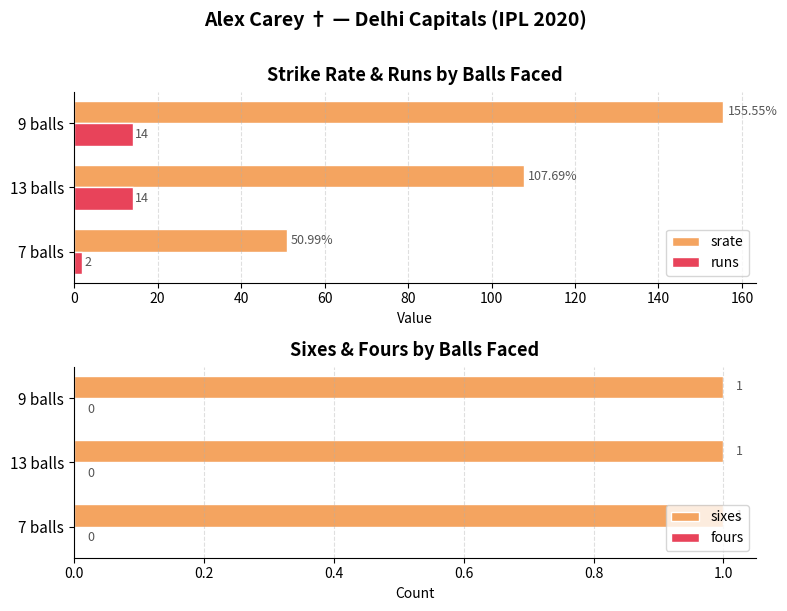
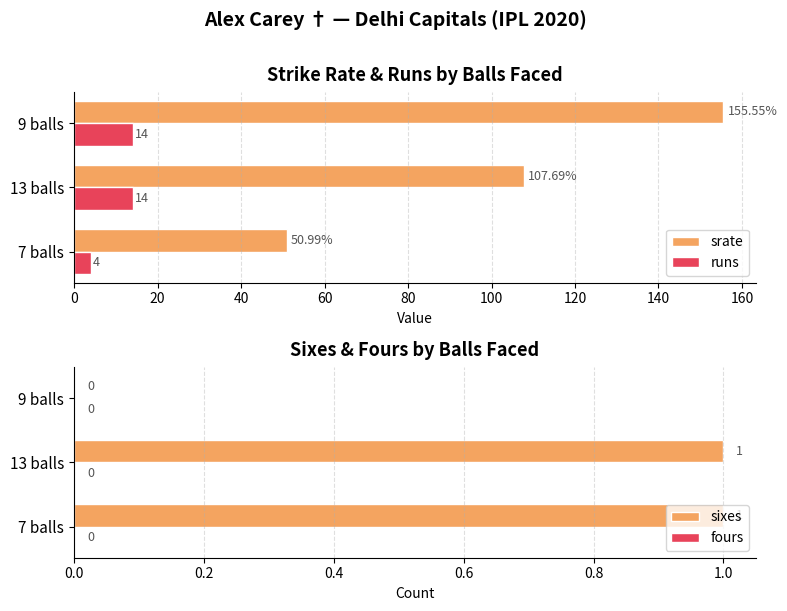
  {
    "Strike Rate & Runs by Balls Faced": {
      "srate": {
        "9 balls": "155.55%",
        "13 balls": "107.69%",
        "7 balls": "50.99%"
      },
      "runs": {
        "9 balls": "14",
        "13 balls": "14",
-       "7 balls": "2"
+       "7 balls": "4"
      }
    },
    "Sixes & Fours by Balls Faced": {
      "sixes": {
-       "9 balls": "1",
+       "9 balls": "0",
        "13 balls": "1"
      },
      "fours": {
        "9 balls": "0",
        "13 balls": "0",
        "7 balls": "0"
      }
    }
  }
